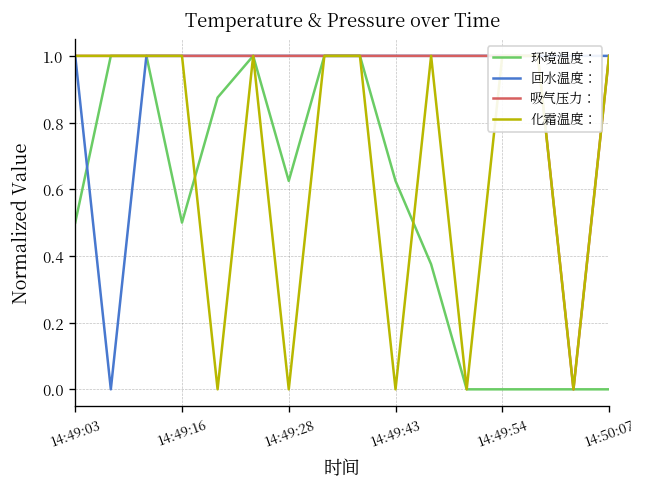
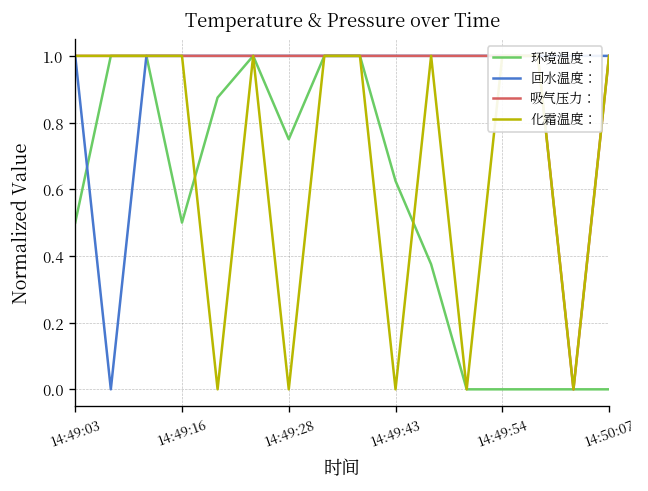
  {
    "环境温度：": {
      "14:49:03": 0.50,
      "14:49:16": 0.50,
-     "14:49:28": 0.63,
+     "14:49:28": 0.75,
      "14:49:43": 0.63,
      "14:49:54": 0.00,
      "14:50:07": 0.00
    },
    "化霜温度：": {
      "14:49:28": 0.00,
      "14:49:43": 0.00
    }
  }
